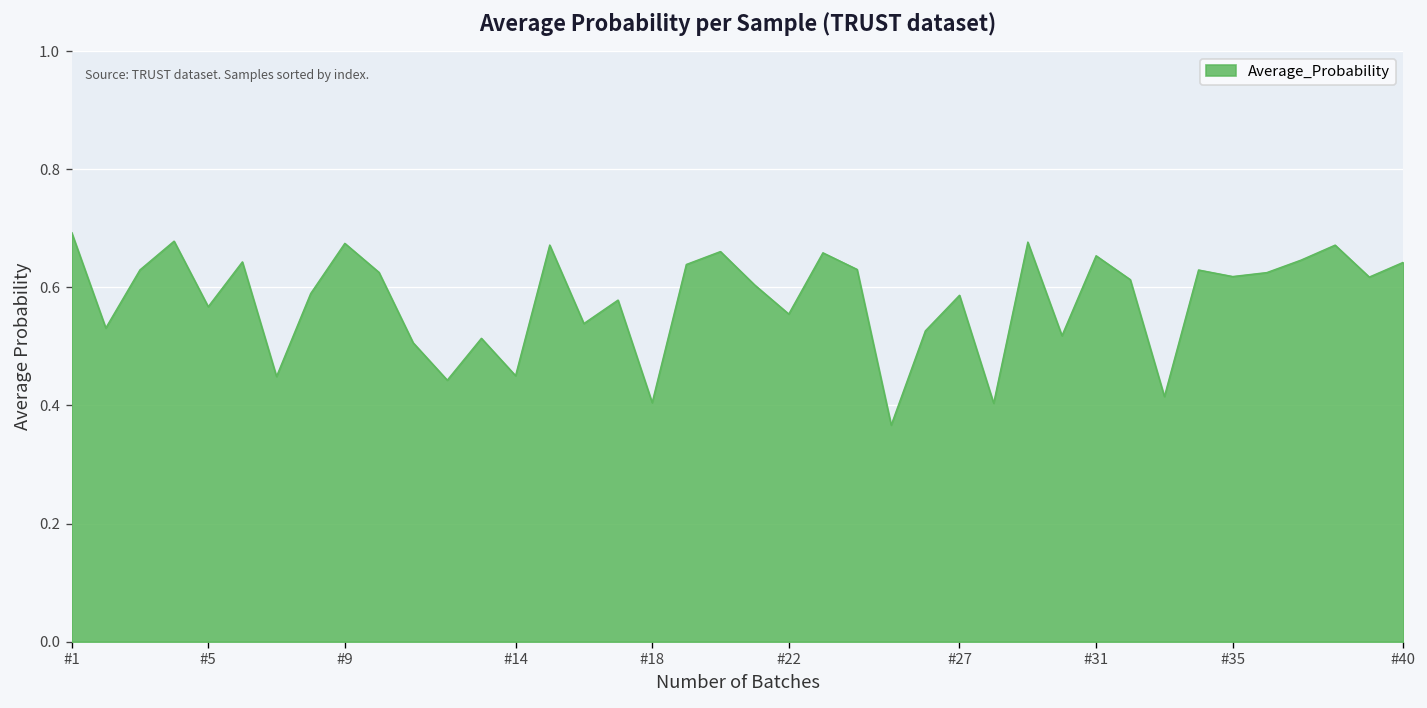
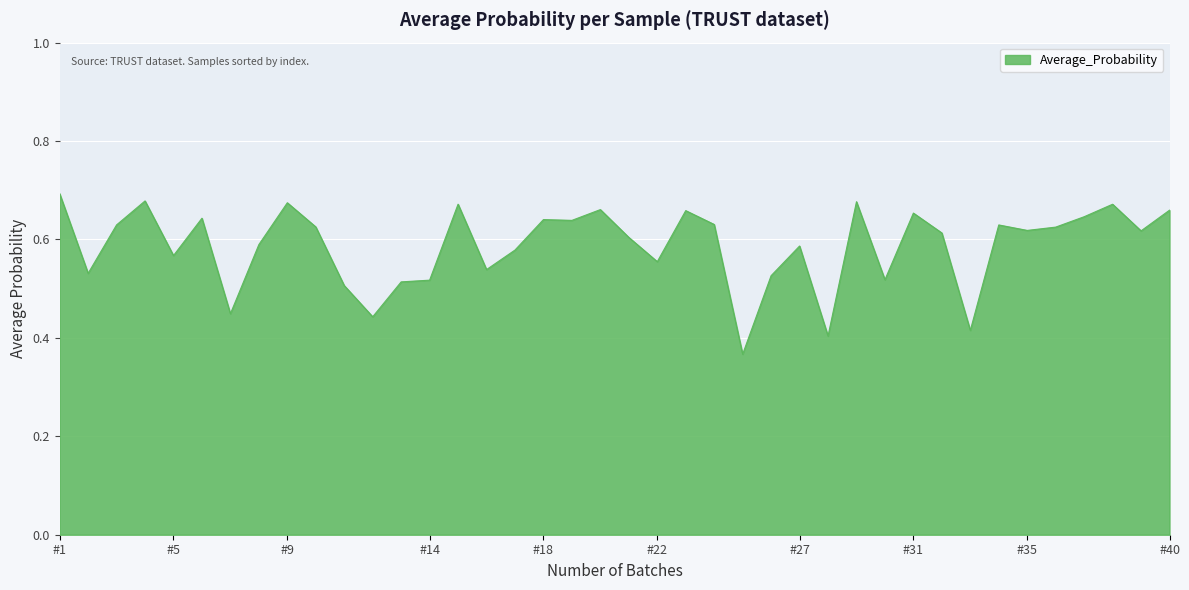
  {
    "#1": 0.69,
    "#5": 0.57,
    "#9": 0.67,
-   "#14": 0.45,
-   "#18": 0.40,
+   "#14": 0.52,
+   "#18": 0.64,
    "#22": 0.55,
    "#27": 0.59,
    "#31": 0.65,
    "#35": 0.62,
-   "#40": 0.64
+   "#40": 0.66
  }
